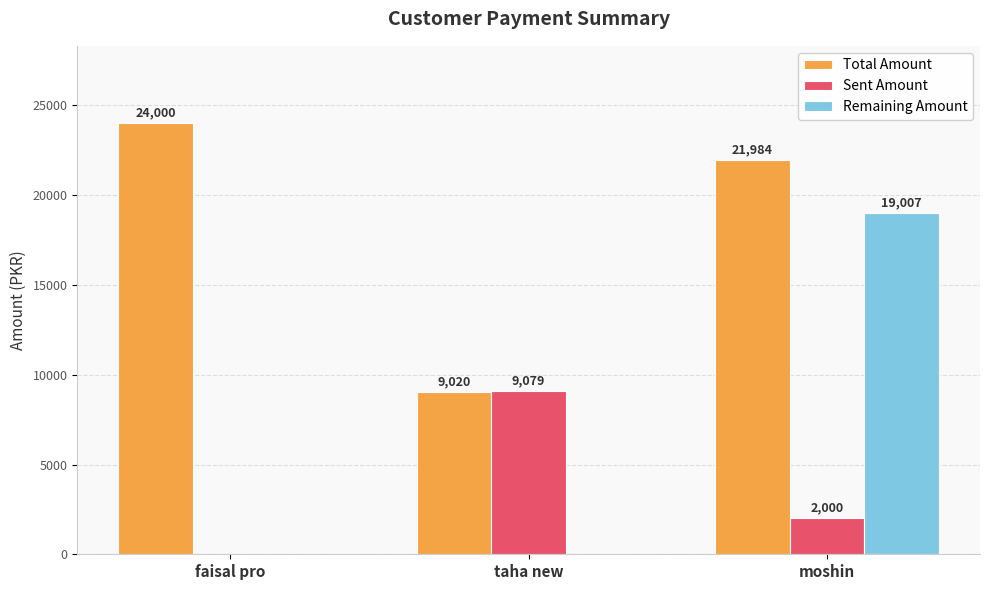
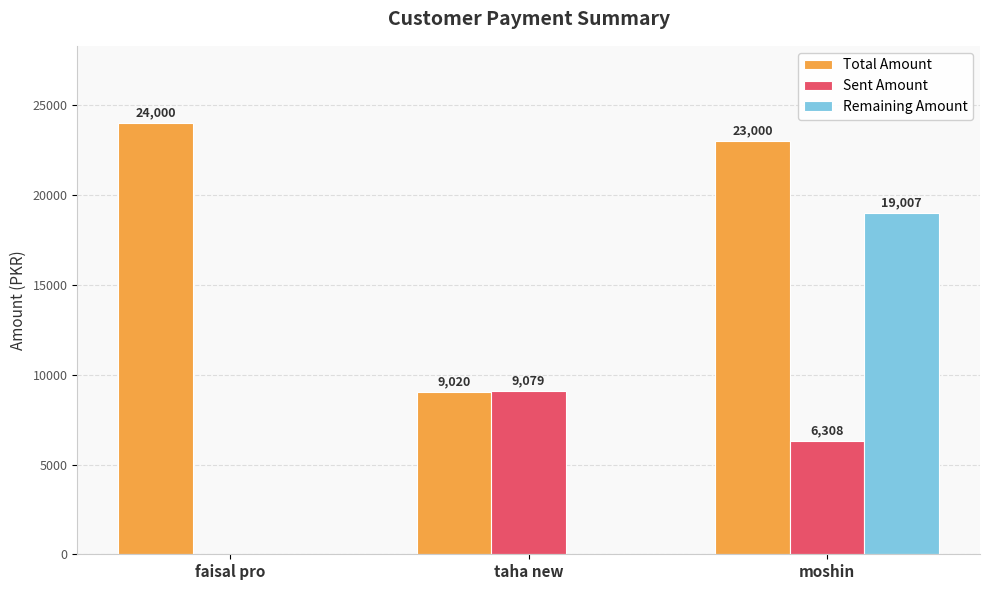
  {
    "Total Amount": {
      "faisal pro": "24,000",
      "taha new": "9,020",
-     "moshin": "21,984"
+     "moshin": "23,000"
    },
    "Sent Amount": {
      "taha new": "9,079",
-     "moshin": "2,000"
+     "moshin": "6,308"
    },
    "Remaining Amount": {
      "moshin": "19,007"
    }
  }
